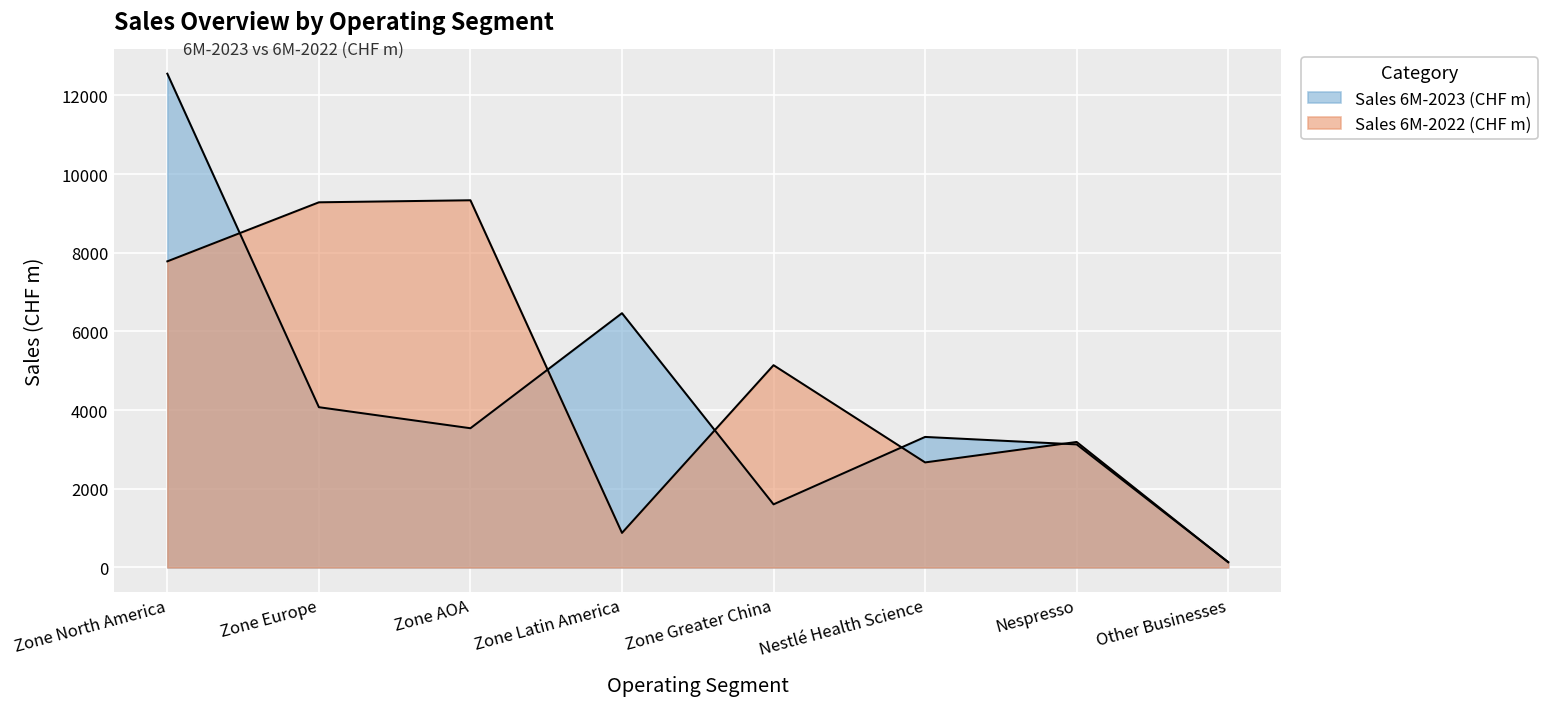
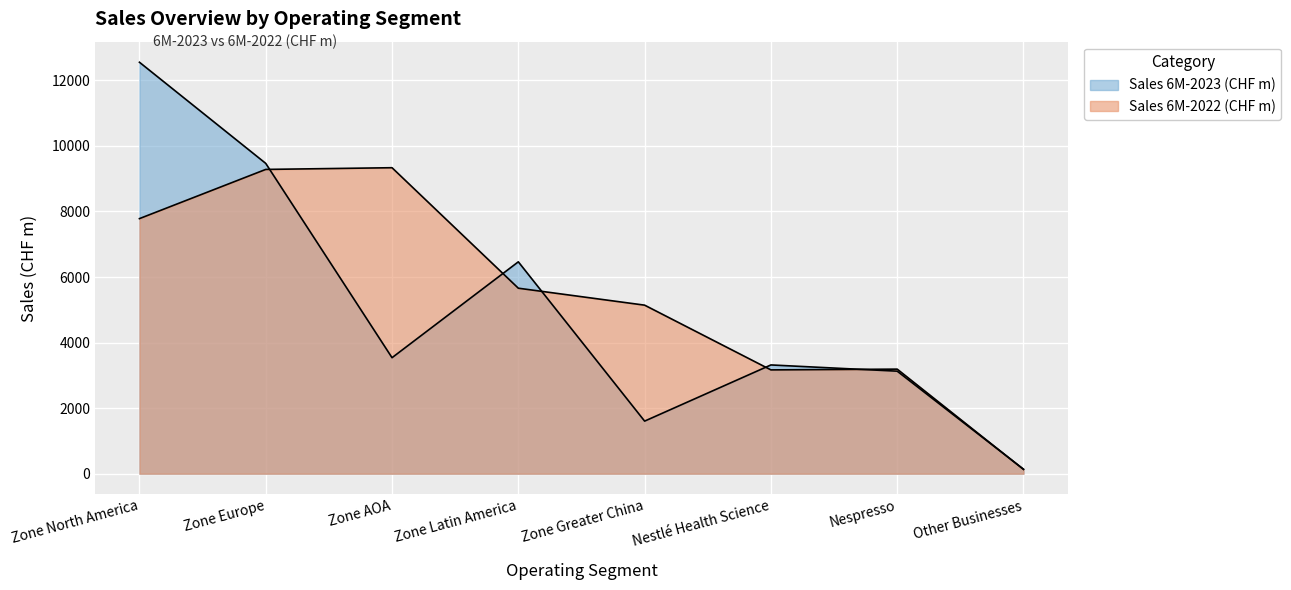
  {
    "Sales 6M-2023 (CHF m)": {
      "Zone North America": 12600,
-     "Zone Europe": 4100,
+     "Zone Europe": 9500,
      "Zone AOA": 3500,
      "Zone Latin America": 6500,
      "Zone Greater China": 1600,
      "Nestlé Health Science": 3300
    },
    "Sales 6M-2022 (CHF m)": {
      "Zone North America": 7800,
      "Zone Europe": 9300,
      "Zone AOA": 9300,
-     "Zone Latin America": 900,
+     "Zone Latin America": 5700,
      "Zone Greater China": 5100,
-     "Nestlé Health Science": 2700
+     "Nestlé Health Science": 3200
    }
  }
